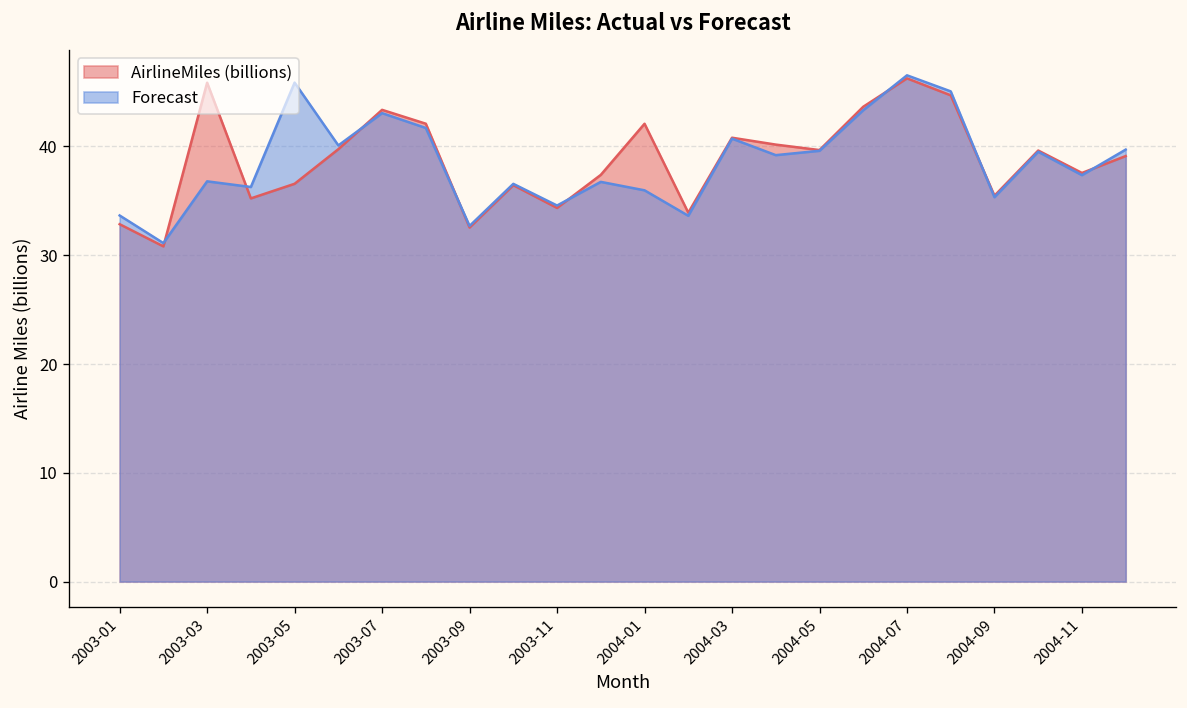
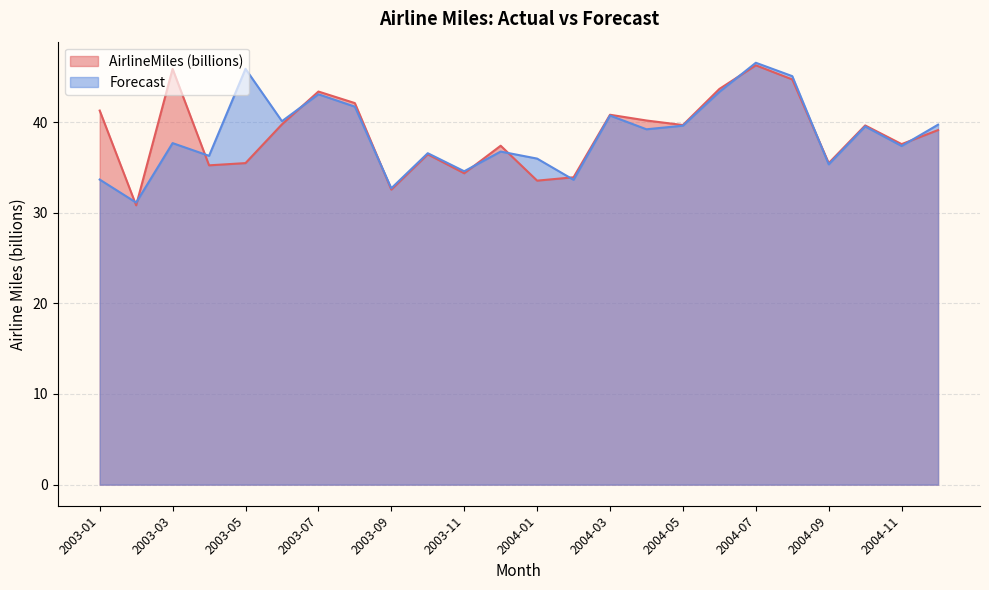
  {
    "AirlineMiles (billions)": {
-     "2003-01": 33,
-     "2003-05": 37,
+     "2003-01": 41,
+     "2003-05": 35,
      "2003-07": 43,
-     "2004-01": 42
+     "2004-01": 34
    },
    "Forecast": {
      "2003-01": 34,
-     "2003-03": 37,
+     "2003-03": 38,
      "2003-07": 43,
      "2004-01": 36
    }
  }
